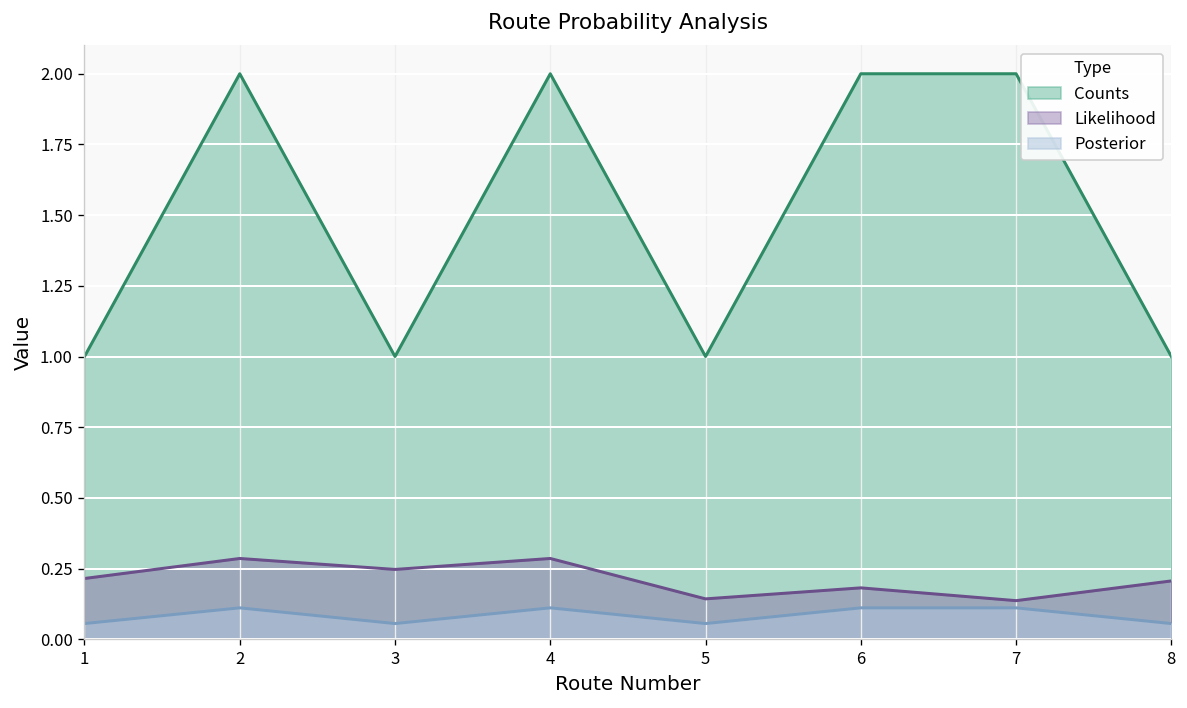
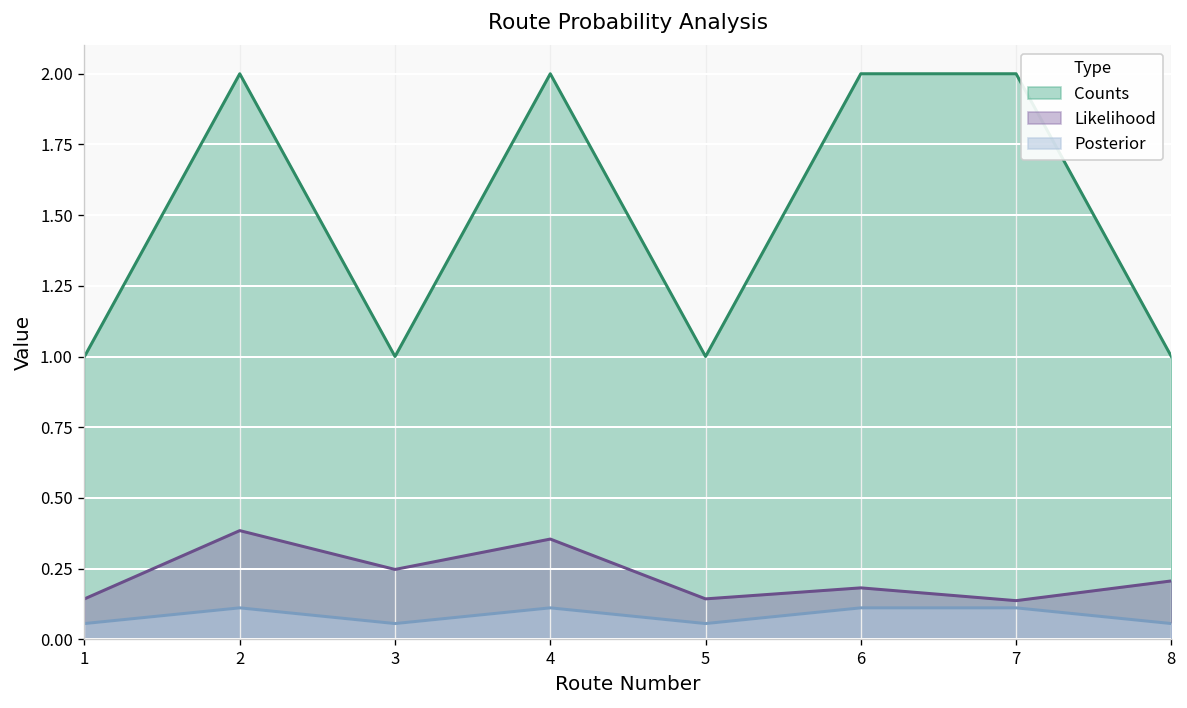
  {
    "Counts": {
      "1": 1.00,
      "2": 2.00,
      "3": 1.00,
      "4": 2.00,
      "5": 1.00,
      "6": 2.00,
      "7": 2.00,
      "8": 1.00
    },
    "Likelihood": {
-     "1": 0.21,
-     "2": 0.29,
+     "1": 0.14,
+     "2": 0.38,
      "3": 0.25,
-     "4": 0.29,
+     "4": 0.35,
      "5": 0.14,
      "6": 0.18,
      "7": 0.14,
      "8": 0.21
    },
    "Posterior": {
      "1": 0.06,
      "2": 0.11,
      "3": 0.06,
      "4": 0.11,
      "5": 0.06,
      "6": 0.11,
      "7": 0.11,
      "8": 0.06
    }
  }
